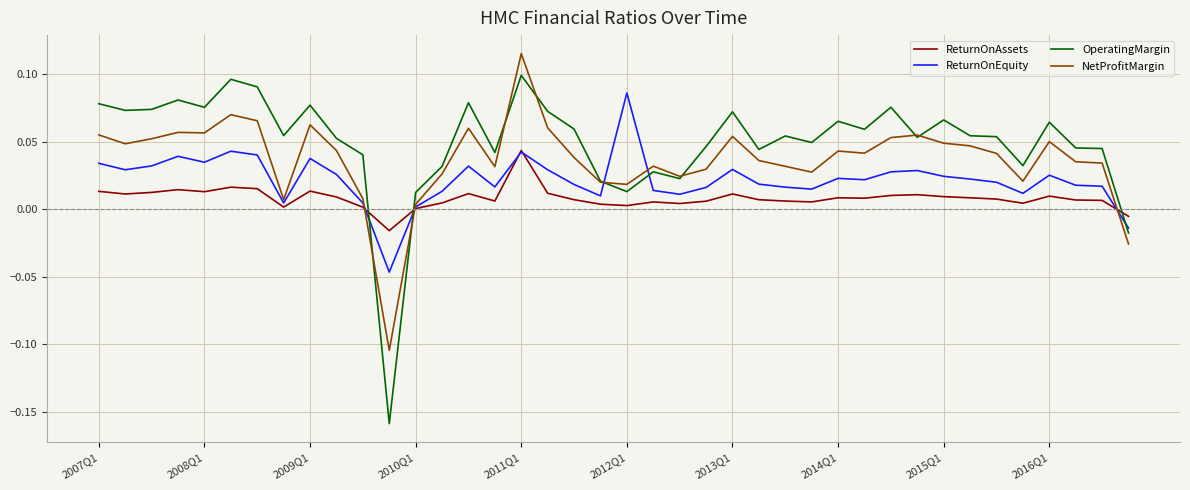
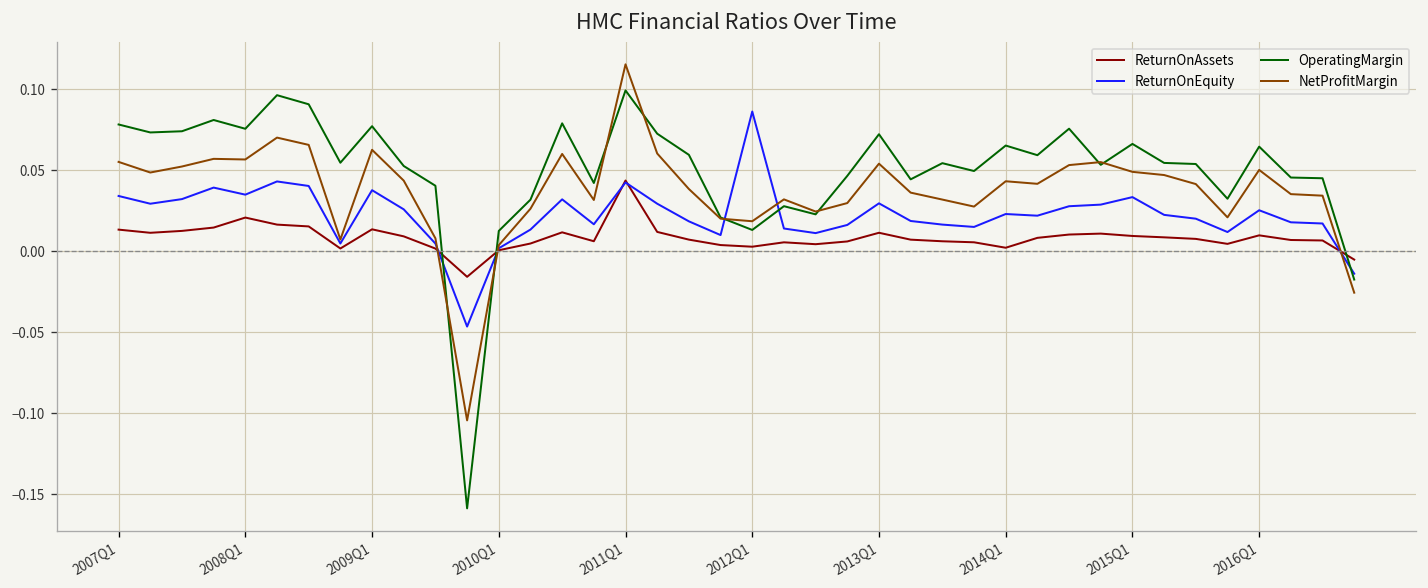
  {
    "ReturnOnAssets": {
      "2007Q1": 0.013,
-     "2008Q1": 0.013,
+     "2008Q1": 0.021,
      "2009Q1": 0.014,
      "2012Q1": 0.003,
      "2013Q1": 0.011,
-     "2014Q1": 0.009,
+     "2014Q1": 0.002,
      "2015Q1": 0.009,
      "2016Q1": 0.010
    },
    "ReturnOnEquity": {
      "2007Q1": 0.034,
      "2008Q1": 0.035,
      "2009Q1": 0.038,
      "2012Q1": 0.086,
      "2013Q1": 0.030,
      "2014Q1": 0.023,
-     "2015Q1": 0.025,
+     "2015Q1": 0.033,
      "2016Q1": 0.025
    },
    "OperatingMargin": {
      "2007Q1": 0.078,
      "2008Q1": 0.076,
      "2009Q1": 0.077,
      "2010Q1": 0.013,
      "2011Q1": 0.099,
      "2012Q1": 0.013,
      "2013Q1": 0.072,
      "2014Q1": 0.065,
      "2015Q1": 0.066,
      "2016Q1": 0.065
    },
    "NetProfitMargin": {
      "2007Q1": 0.055,
      "2008Q1": 0.057,
      "2009Q1": 0.063,
      "2010Q1": 0.004,
      "2011Q1": 0.115,
      "2012Q1": 0.019,
      "2013Q1": 0.054,
      "2014Q1": 0.043,
      "2015Q1": 0.049,
      "2016Q1": 0.050
    }
  }
